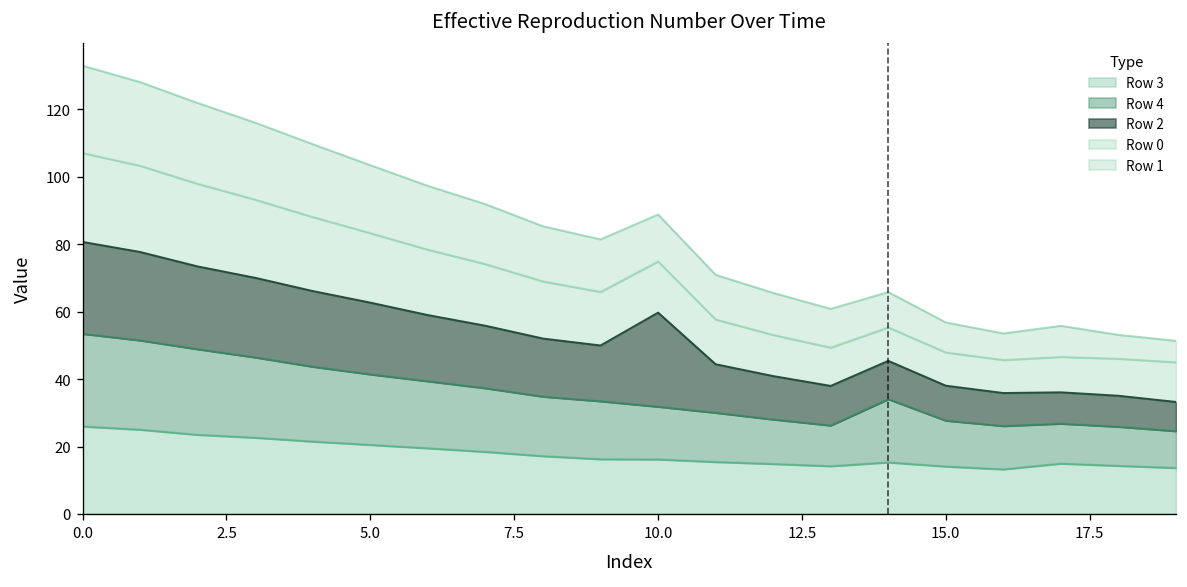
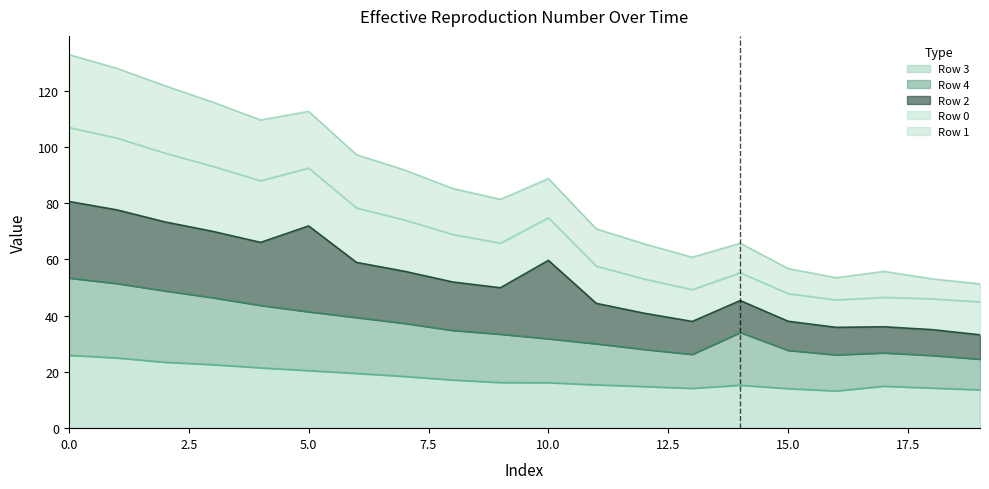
  {
    "Row 2": {
      "0.0": 27,
-     "5.0": 21,
+     "5.0": 31,
      "10.0": 28,
      "15.0": 10
    }
  }
